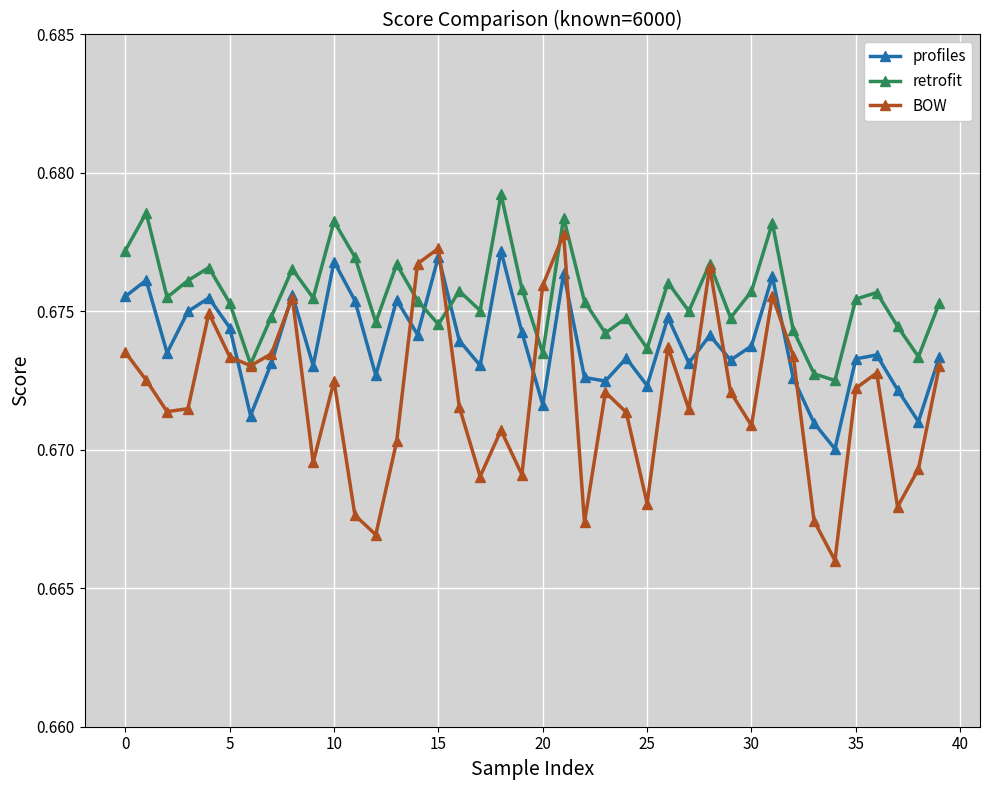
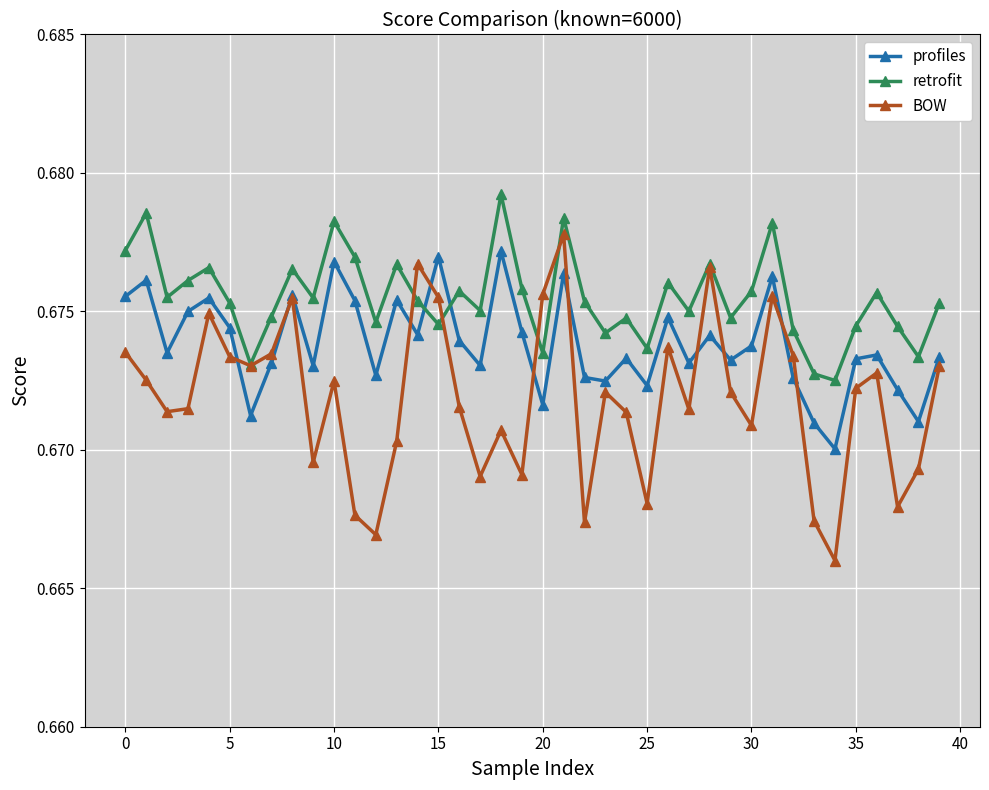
  {
    "profiles": {
      "0": 0.6755,
      "5": 0.6744,
      "10": 0.6768,
      "15": 0.6770,
      "20": 0.6716,
      "25": 0.6723,
      "30": 0.6738,
      "35": 0.6733
    },
    "retrofit": {
      "0": 0.6772,
      "5": 0.6753,
      "10": 0.6782,
      "15": 0.6745,
      "20": 0.6735,
      "25": 0.6737,
      "30": 0.6757,
-     "35": 0.6754
+     "35": 0.6745
    },
    "BOW": {
      "0": 0.6735,
      "5": 0.6734,
      "10": 0.6725,
-     "15": 0.6773,
-     "20": 0.6759,
+     "15": 0.6755,
+     "20": 0.6756,
      "25": 0.6681,
      "30": 0.6709,
      "35": 0.6722
    }
  }
